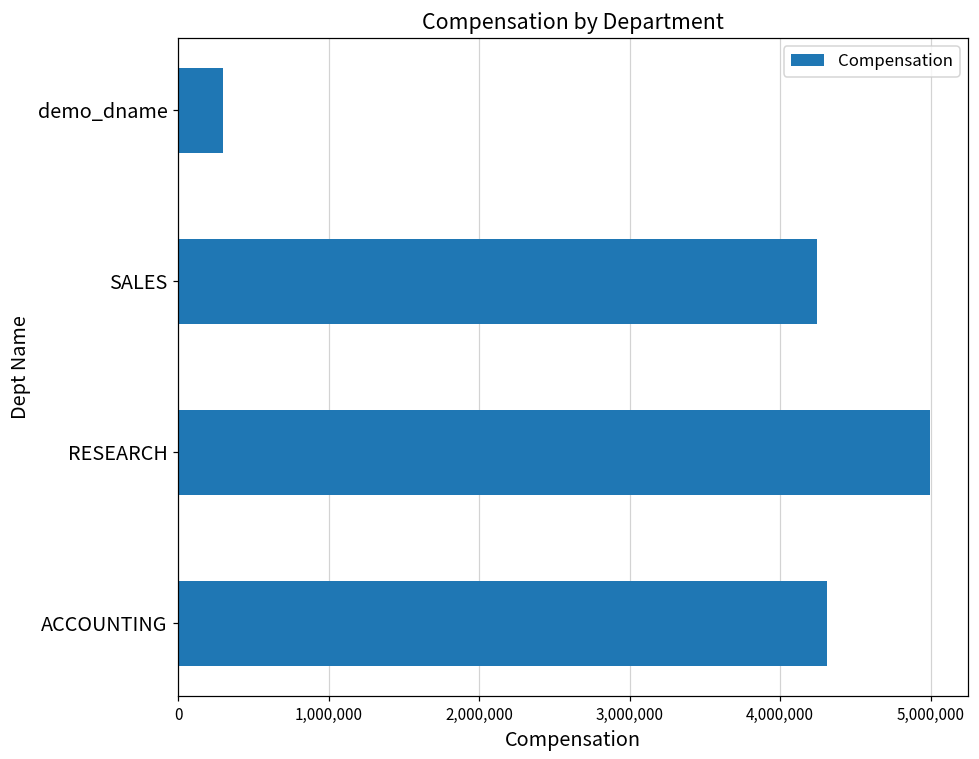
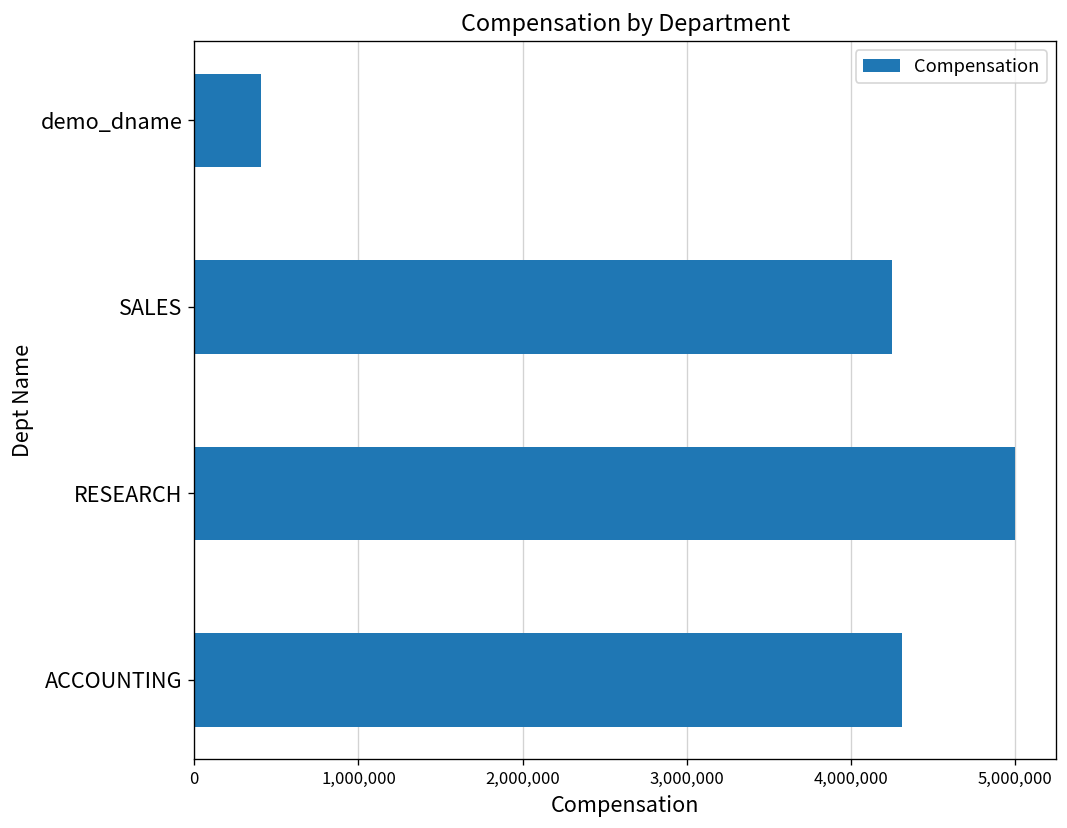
  {
-   "demo_dname": "300,000",
+   "demo_dname": "400,000",
    "SALES": "4,250,000",
    "RESEARCH": "5,000,000",
    "ACCOUNTING": "4,310,000"
  }
